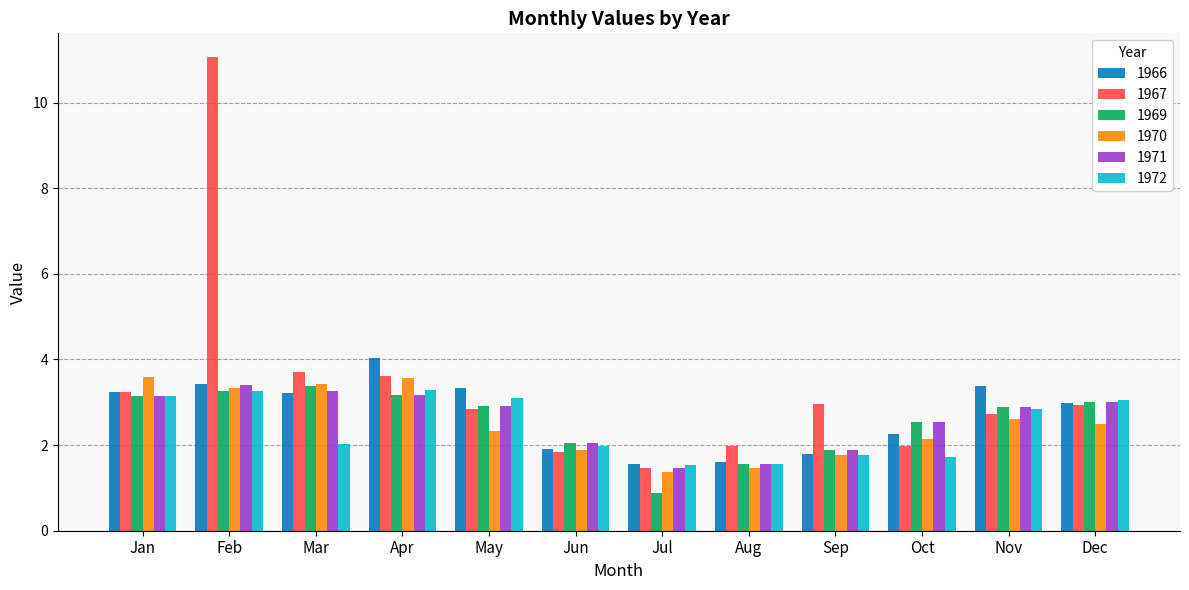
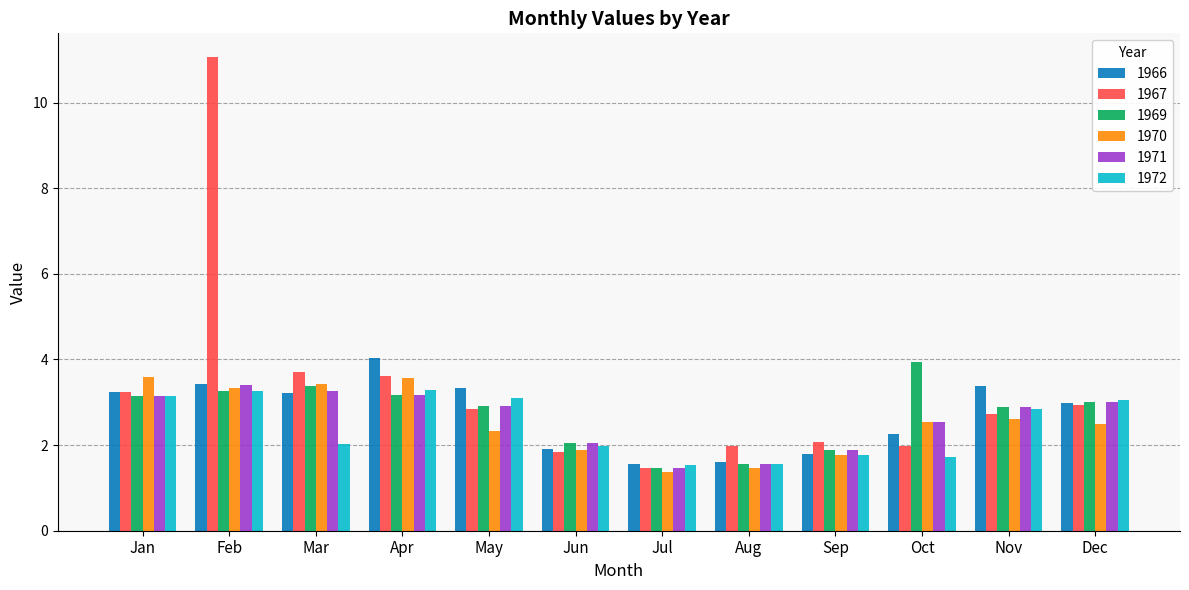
  {
    "1966": {
      "Jan": 3.2,
      "Feb": 3.4,
      "Mar": 3.2,
      "Apr": 4.0,
      "May": 3.3,
      "Jun": 1.9,
      "Jul": 1.6,
      "Aug": 1.6,
      "Sep": 1.8,
      "Oct": 2.3,
      "Nov": 3.4,
      "Dec": 3.0
    },
    "1967": {
      "Jan": 3.2,
      "Feb": 11.1,
      "Mar": 3.7,
      "Apr": 3.6,
      "May": 2.8,
      "Jun": 1.8,
      "Jul": 1.5,
      "Aug": 2.0,
-     "Sep": 3.0,
+     "Sep": 2.1,
      "Oct": 2.0,
      "Nov": 2.7,
      "Dec": 2.9
    },
    "1969": {
      "Jan": 3.1,
      "Feb": 3.3,
      "Mar": 3.4,
      "Apr": 3.2,
      "May": 2.9,
      "Jun": 2.0,
-     "Jul": 0.9,
+     "Jul": 1.5,
      "Aug": 1.6,
      "Sep": 1.9,
-     "Oct": 2.5,
+     "Oct": 3.9,
      "Nov": 2.9,
      "Dec": 3.0
    },
    "1970": {
      "Jan": 3.6,
      "Feb": 3.3,
      "Mar": 3.4,
      "Apr": 3.6,
      "May": 2.3,
      "Jun": 1.9,
      "Jul": 1.4,
      "Aug": 1.5,
      "Sep": 1.8,
-     "Oct": 2.2,
+     "Oct": 2.5,
      "Nov": 2.6,
      "Dec": 2.5
    },
    "1971": {
      "Jan": 3.1,
      "Feb": 3.4,
      "Mar": 3.3,
      "Apr": 3.2,
      "May": 2.9,
      "Jun": 2.0,
      "Jul": 1.5,
      "Aug": 1.6,
      "Sep": 1.9,
      "Oct": 2.5,
      "Nov": 2.9,
      "Dec": 3.0
    },
    "1972": {
      "Jan": 3.1,
      "Feb": 3.3,
      "Mar": 2.0,
      "Apr": 3.3,
      "May": 3.1,
      "Jun": 2.0,
      "Jul": 1.5,
      "Aug": 1.6,
      "Sep": 1.8,
      "Oct": 1.7,
      "Nov": 2.9,
      "Dec": 3.1
    }
  }
